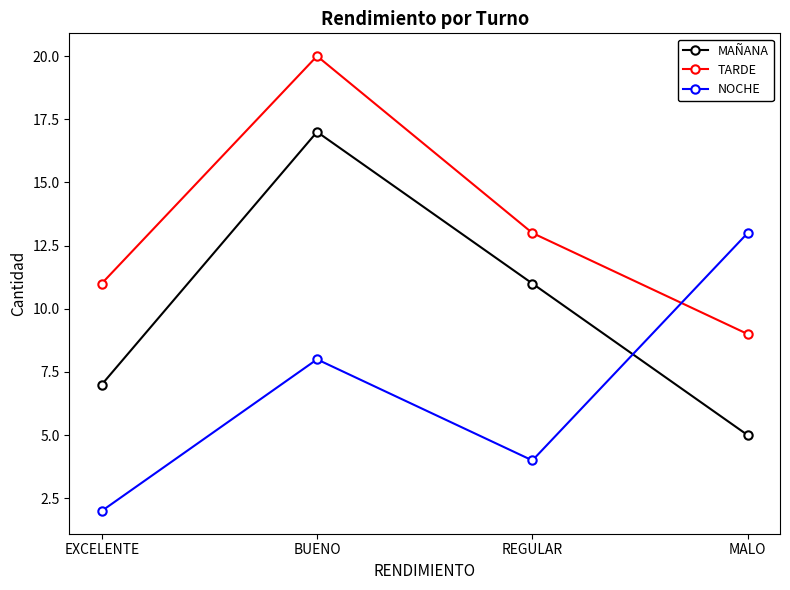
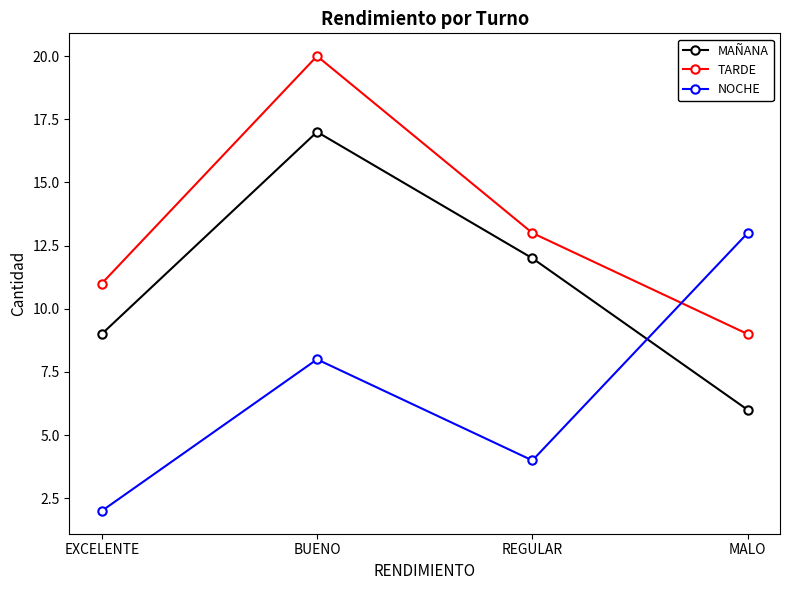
  {
    "MAÑANA": {
-     "EXCELENTE": 7,
+     "EXCELENTE": 9,
      "BUENO": 17,
-     "REGULAR": 11,
-     "MALO": 5
+     "REGULAR": 12,
+     "MALO": 6
    },
    "TARDE": {
      "EXCELENTE": 11,
      "BUENO": 20,
      "REGULAR": 13,
      "MALO": 9
    },
    "NOCHE": {
      "EXCELENTE": 2,
      "BUENO": 8,
      "REGULAR": 4,
      "MALO": 13
    }
  }
